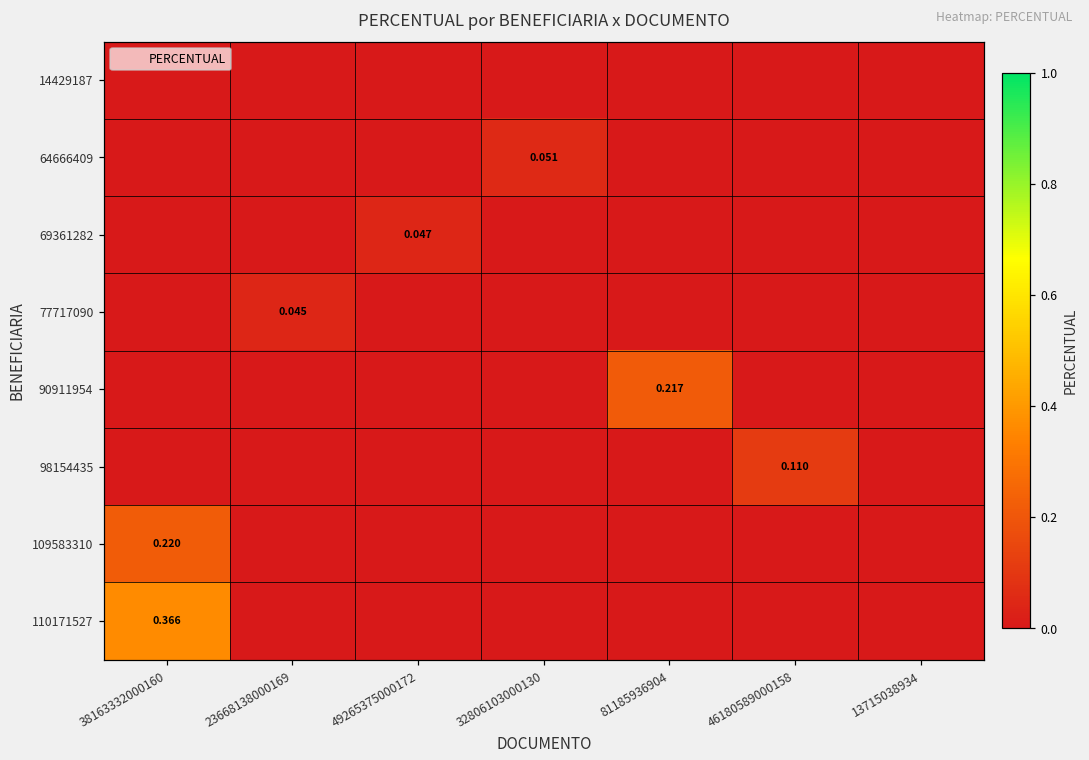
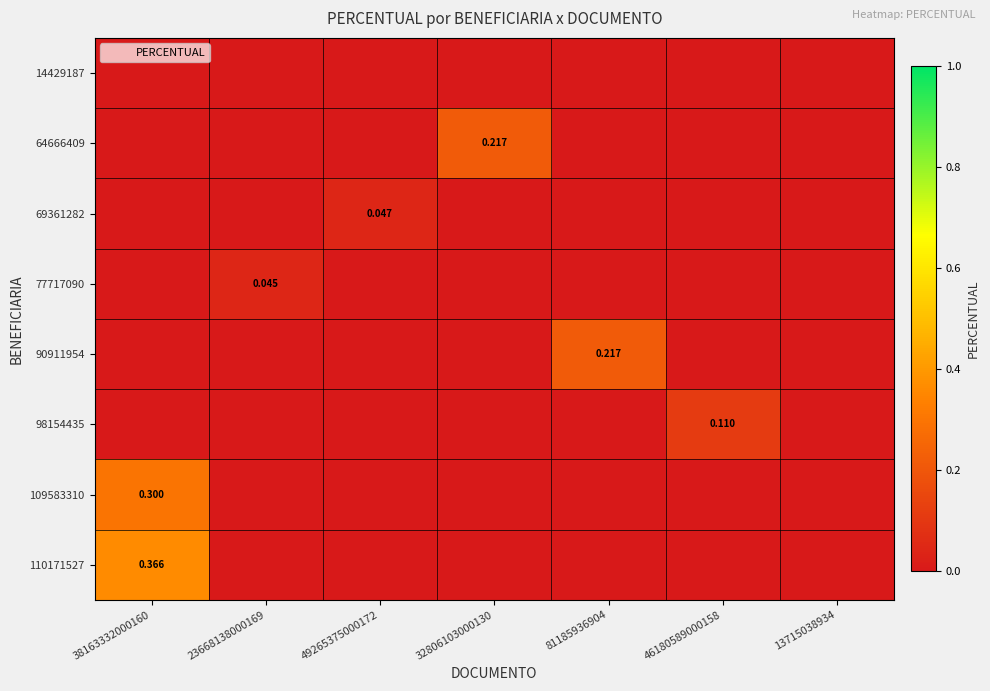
  {
    "64666409": {
-     "32806103000130": 0.051
+     "32806103000130": 0.217
    },
    "69361282": {
      "49265375000172": 0.047
    },
    "77717090": {
      "23668138000169": 0.045
    },
    "90911954": {
      "81185936904": 0.217
    },
    "98154435": {
      "46180589000158": 0.110
    },
    "109583310": {
-     "38163332000160": 0.220
+     "38163332000160": 0.300
    },
    "110171527": {
      "38163332000160": 0.366
    }
  }
